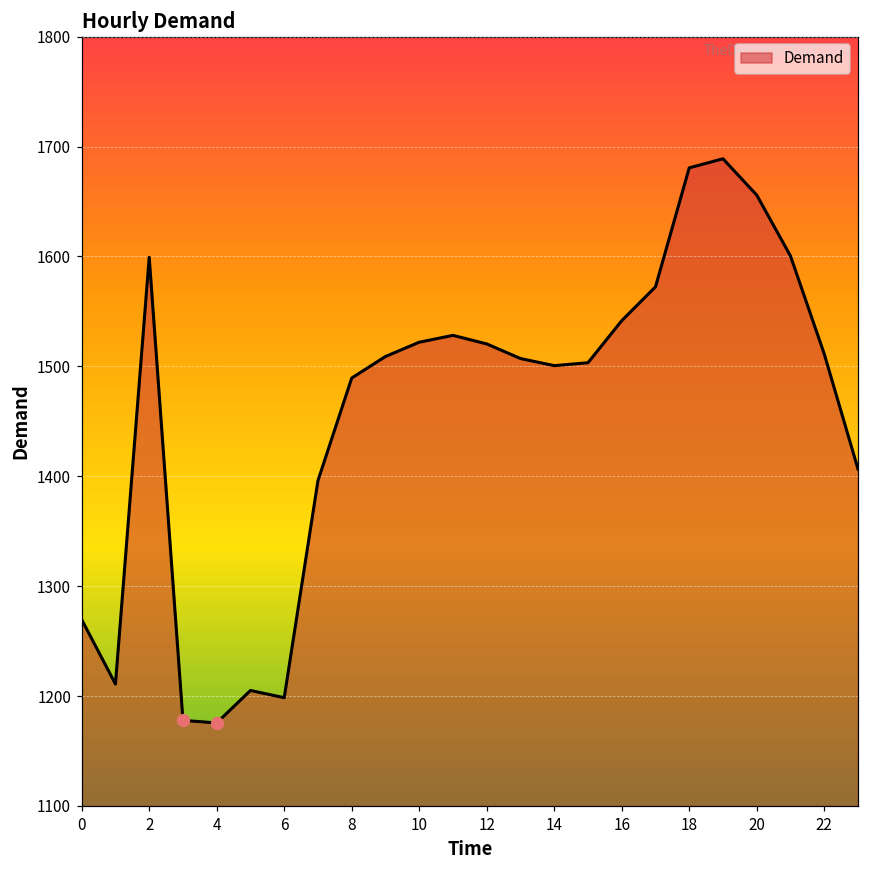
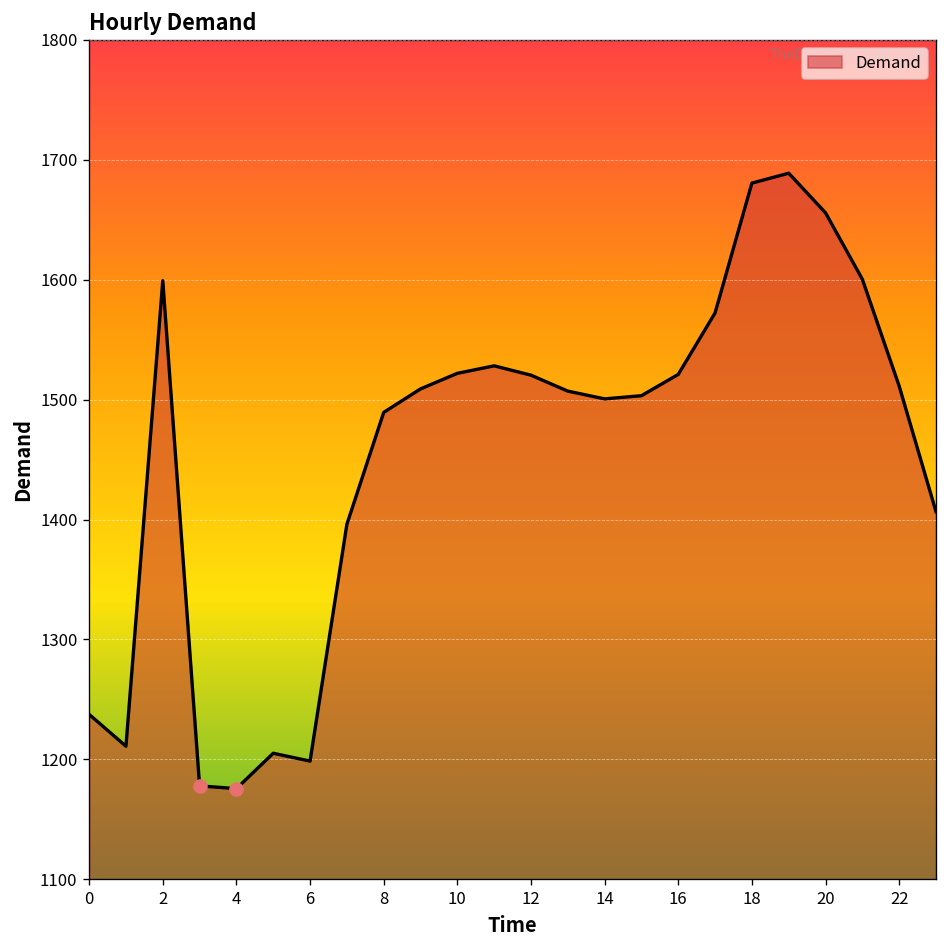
  {
    "Demand": {
-     "0": 1270,
+     "0": 1240,
      "2": 1600,
      "6": 1200,
      "8": 1490,
      "10": 1520,
      "12": 1520,
      "14": 1500,
-     "16": 1540,
+     "16": 1520,
      "18": 1680,
      "20": 1660,
      "22": 1510
    }
  }
